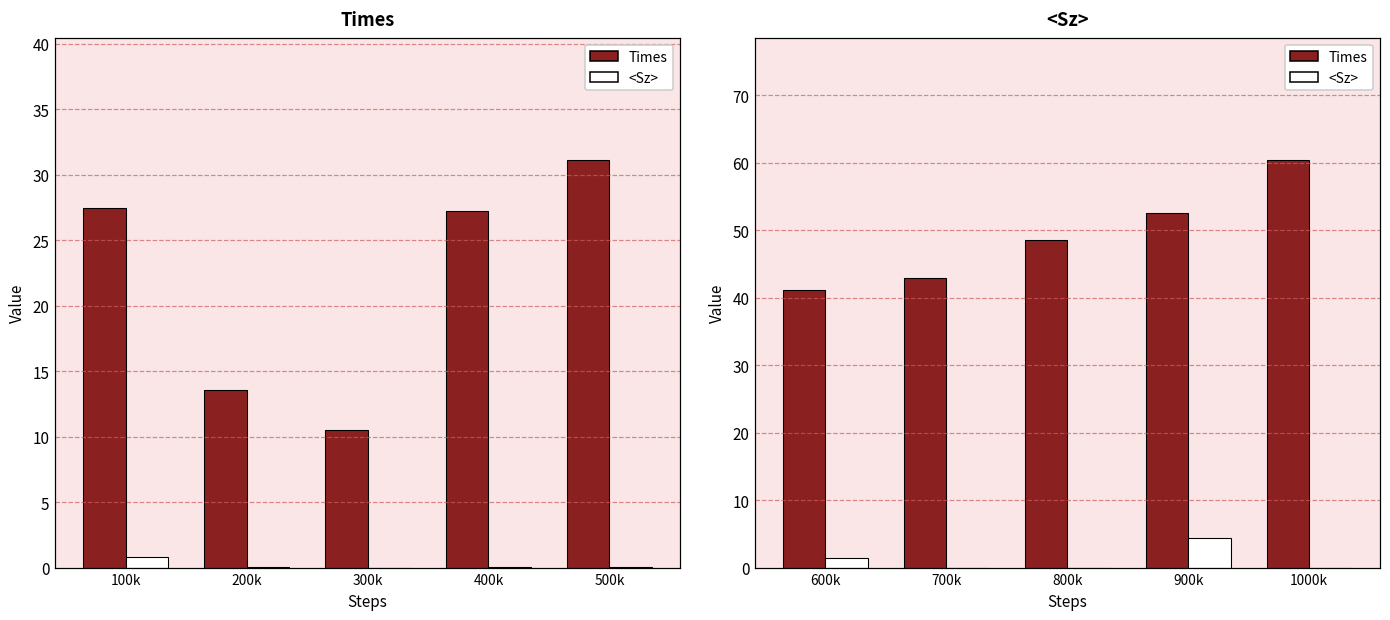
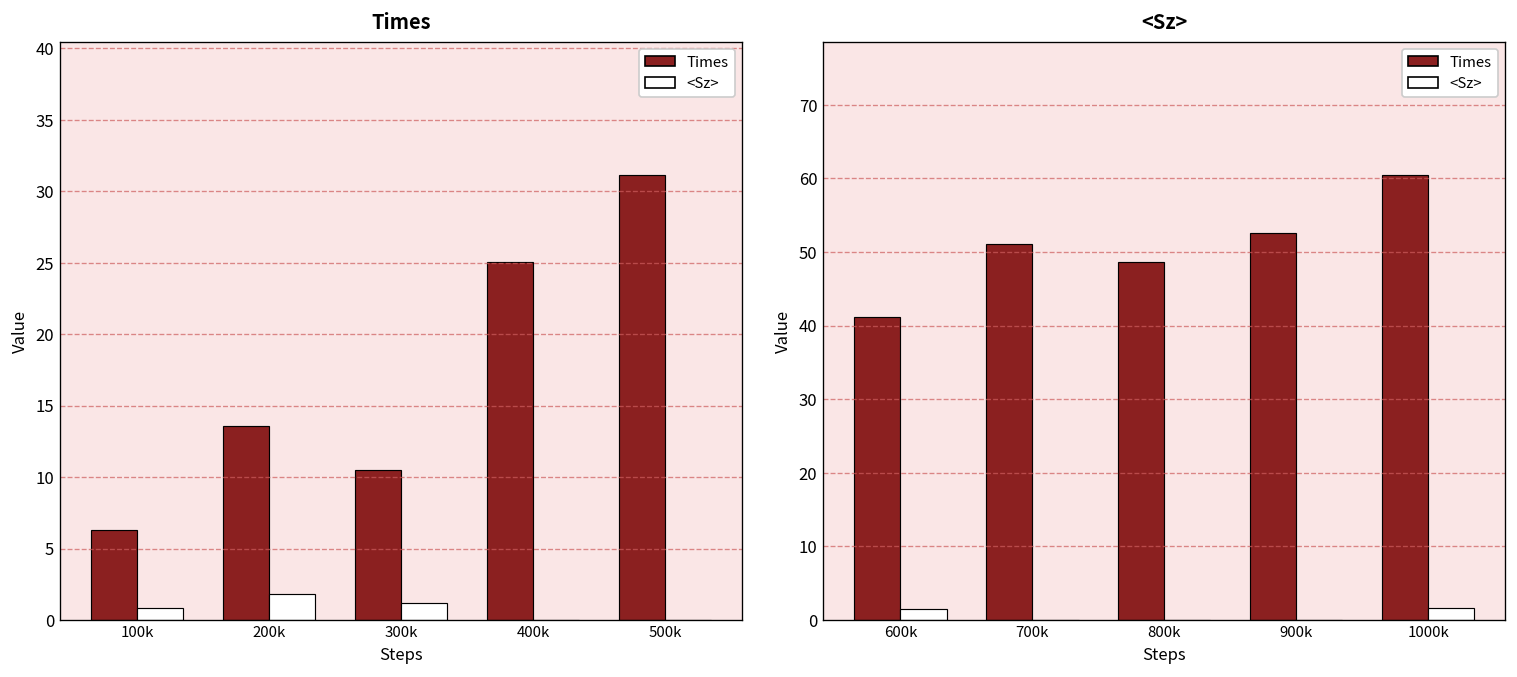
  {
    "Times": {
      "Times": {
-       "100k": 27.4,
+       "100k": 6.3,
        "200k": 13.6,
        "300k": 10.5,
-       "400k": 27.3,
+       "400k": 25.1,
        "500k": 31.1
      },
      "<Sz>": {
        "100k": 0.9,
-       "200k": 0.0,
-       "300k": 0.0
+       "200k": 1.8,
+       "300k": 1.2
      }
    },
    "<Sz>": {
      "Times": {
        "600k": 41,
-       "700k": 43,
+       "700k": 51,
        "800k": 49,
        "900k": 53,
        "1000k": 60
      },
      "<Sz>": {
        "600k": 1,
-       "900k": 4,
-       "1000k": 0
+       "900k": 0,
+       "1000k": 2
      }
    }
  }
